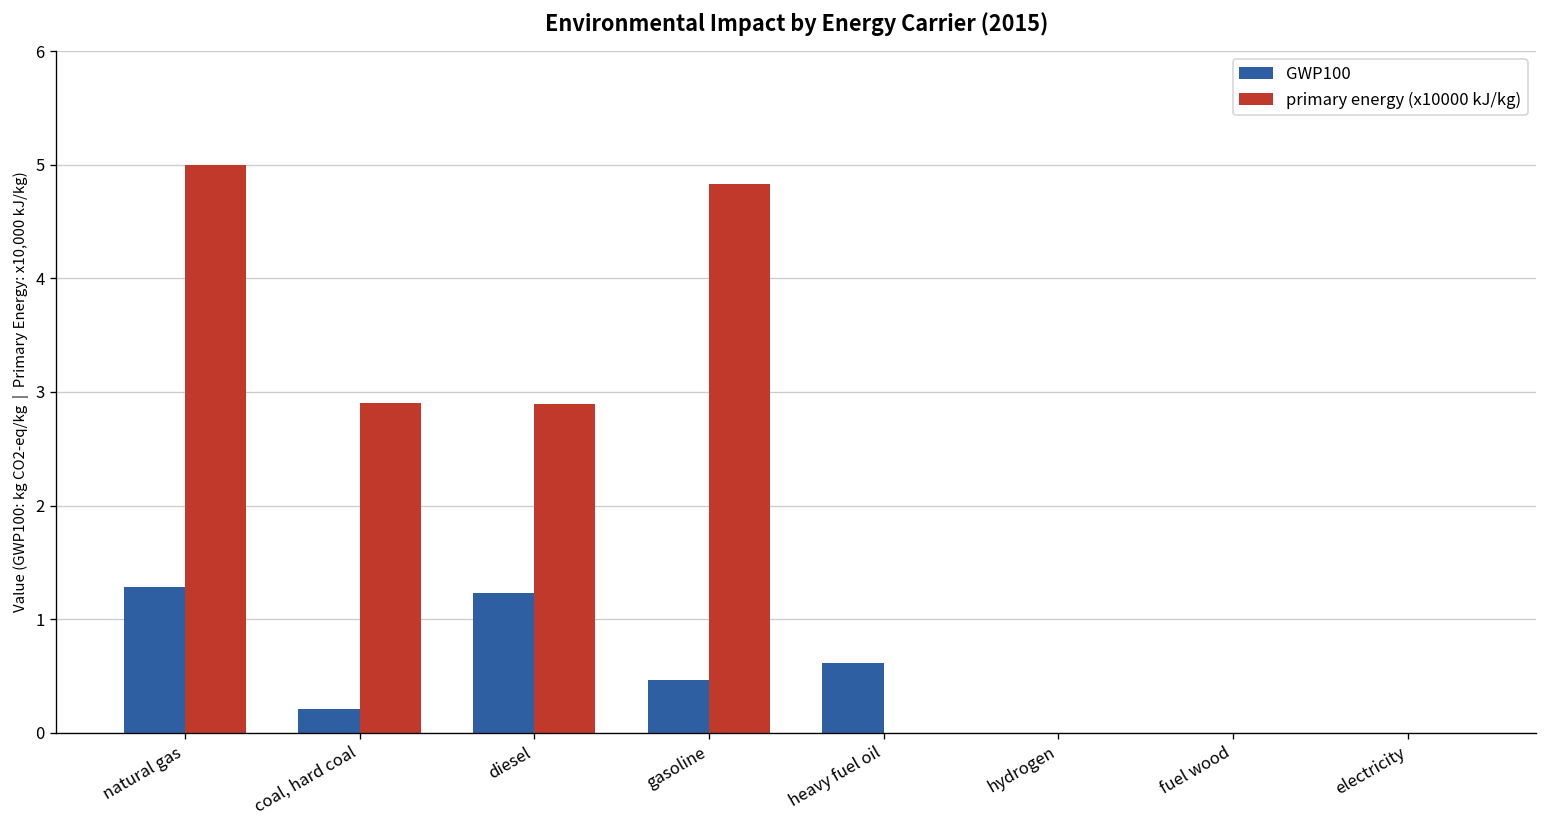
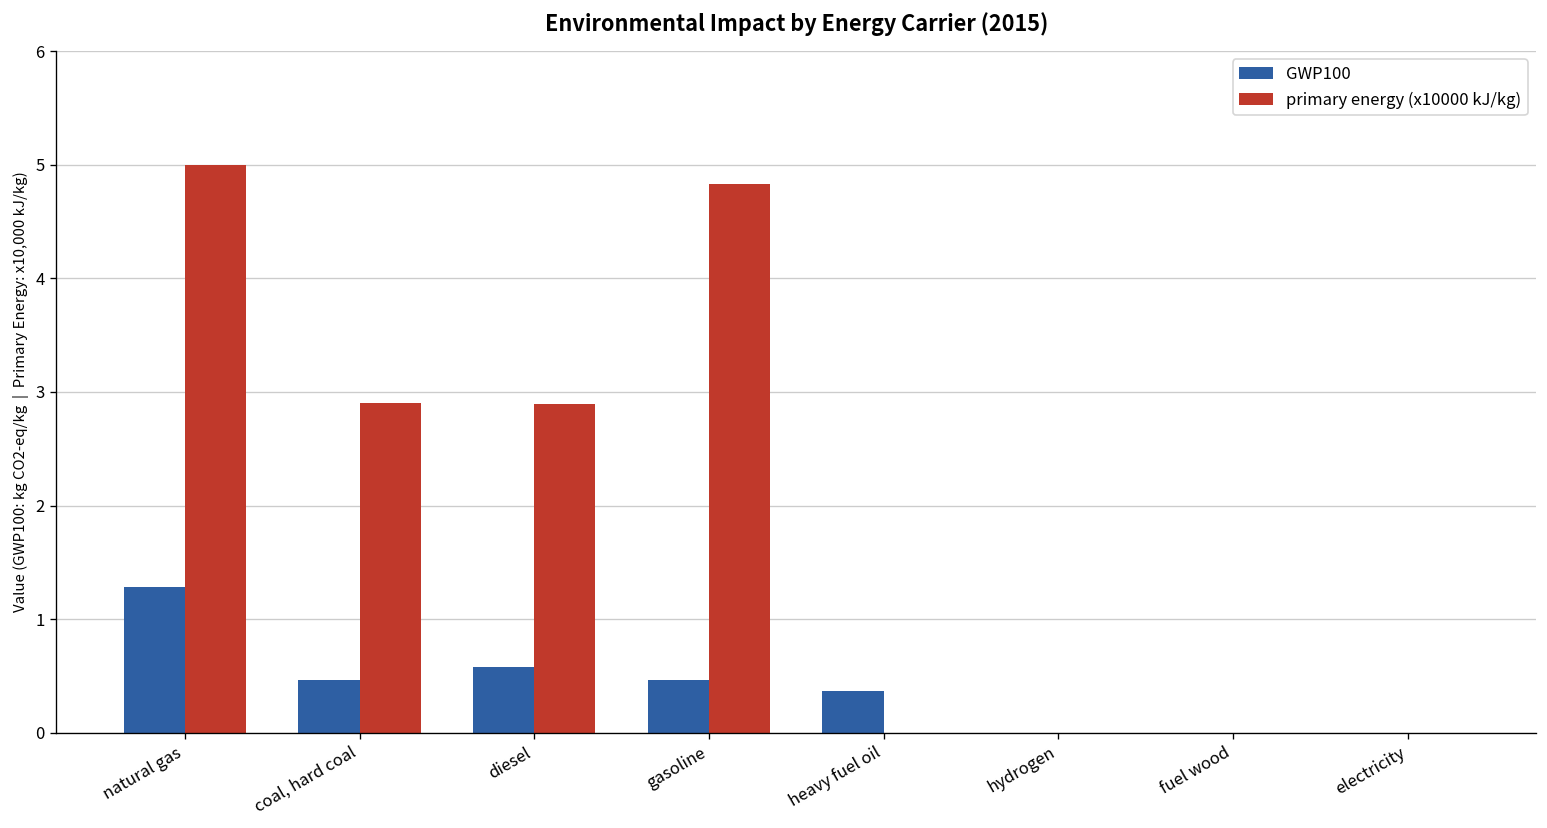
  {
    "GWP100": {
      "natural gas": 1.3,
-     "coal, hard coal": 0.2,
-     "diesel": 1.2,
+     "coal, hard coal": 0.5,
+     "diesel": 0.6,
      "gasoline": 0.5,
-     "heavy fuel oil": 0.6,
+     "heavy fuel oil": 0.4,
      "hydrogen": 0.0,
      "fuel wood": 0.0,
      "electricity": 0.0
    },
    "primary energy (x10000 kJ/kg)": {
      "natural gas": 5.0,
      "coal, hard coal": 2.9,
      "diesel": 2.9,
      "gasoline": 4.8,
      "heavy fuel oil": 0.0,
      "hydrogen": 0.0,
      "fuel wood": 0.0,
      "electricity": 0.0
    }
  }
